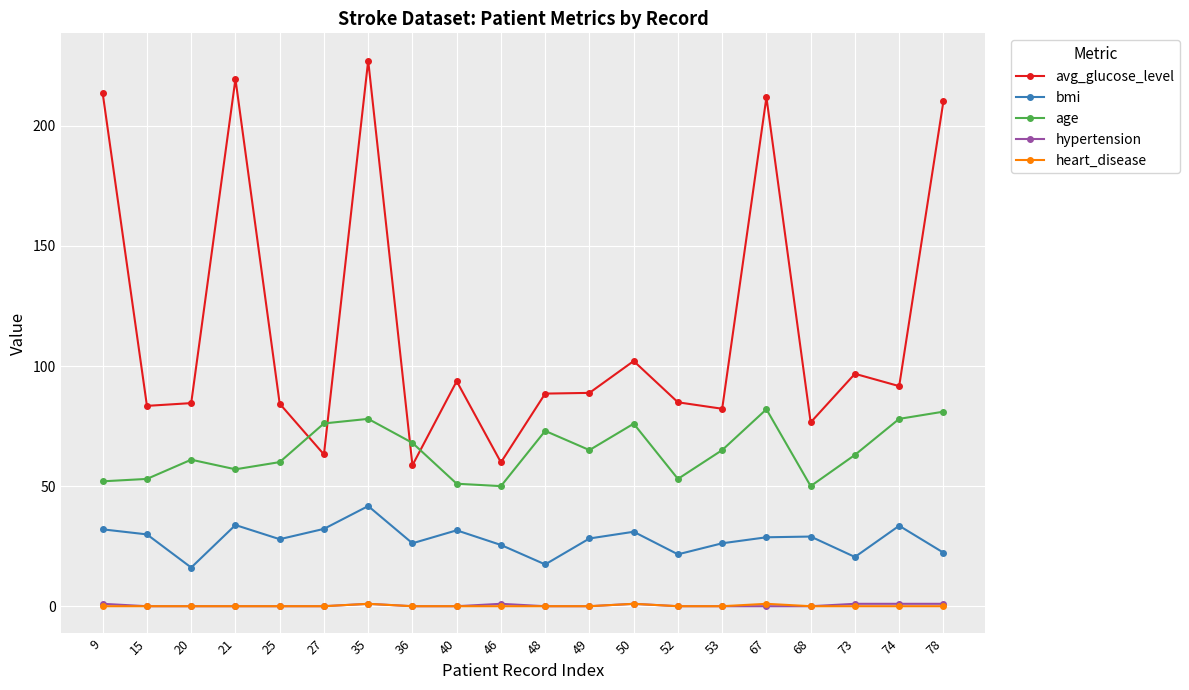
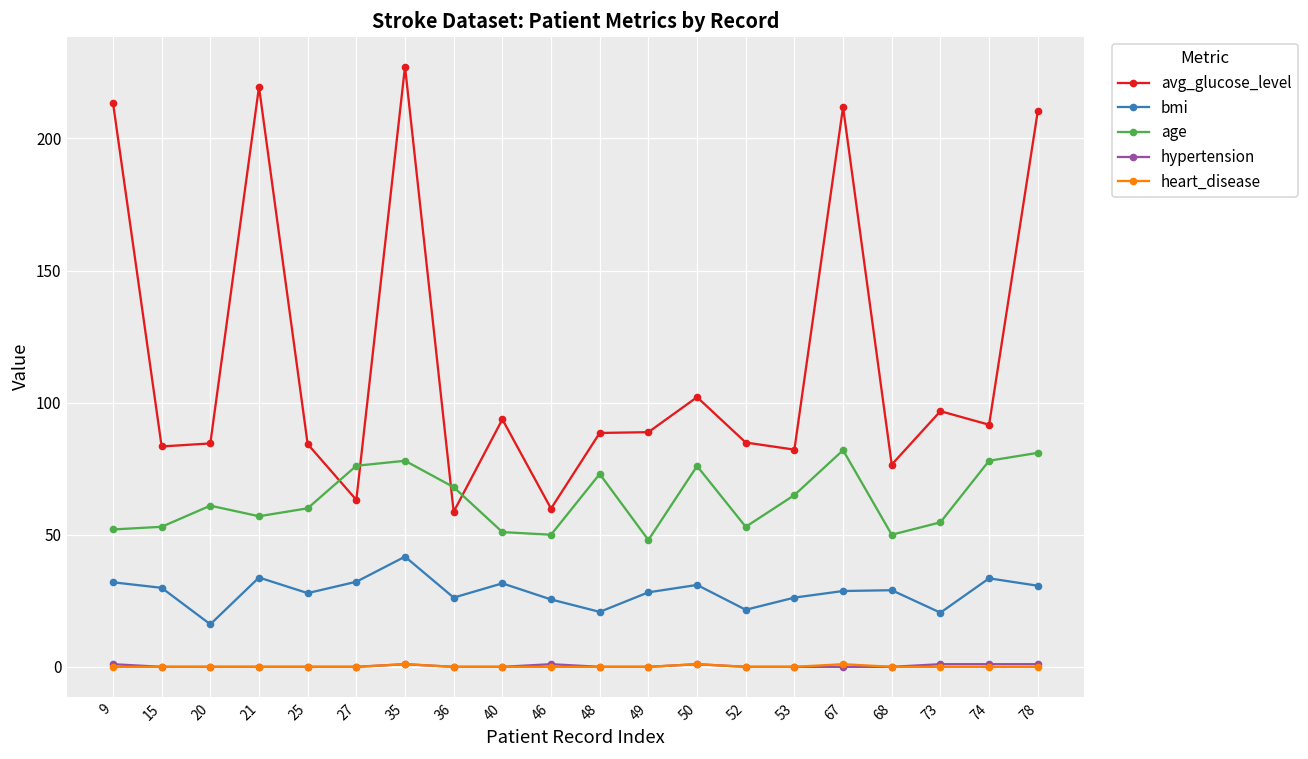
  {
    "avg_glucose_level": {
      "9": 214,
      "15": 83,
      "20": 85,
      "21": 220,
      "25": 84,
      "27": 63,
      "35": 227,
      "36": 59,
      "40": 94,
      "46": 60,
      "48": 89,
      "49": 89,
      "50": 102,
      "52": 85,
      "53": 82,
      "67": 212,
      "68": 77,
      "73": 97,
      "74": 92,
      "78": 210
    },
    "bmi": {
      "9": 32,
      "15": 30,
      "20": 16,
      "21": 34,
      "25": 28,
      "27": 32,
      "35": 42,
      "36": 26,
      "40": 32,
      "46": 26,
-     "48": 17,
+     "48": 21,
      "49": 28,
      "50": 31,
      "52": 22,
      "53": 26,
      "67": 29,
      "68": 29,
      "73": 21,
      "74": 34,
-     "78": 22
+     "78": 31
    },
    "age": {
      "9": 52,
      "15": 53,
      "20": 61,
      "21": 57,
      "25": 60,
      "27": 76,
      "35": 78,
      "36": 68,
      "40": 51,
      "46": 50,
      "48": 73,
-     "49": 65,
+     "49": 48,
      "50": 76,
      "52": 53,
      "53": 65,
      "67": 82,
      "68": 50,
-     "73": 63,
+     "73": 55,
      "74": 78,
      "78": 81
    }
  }
